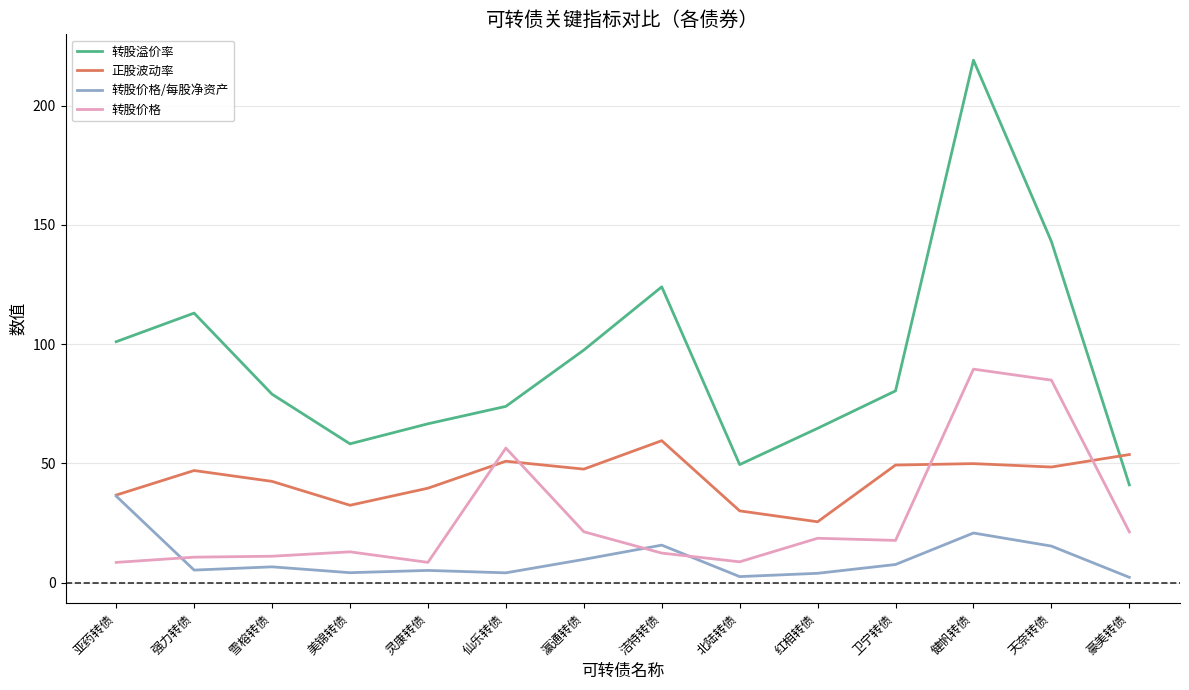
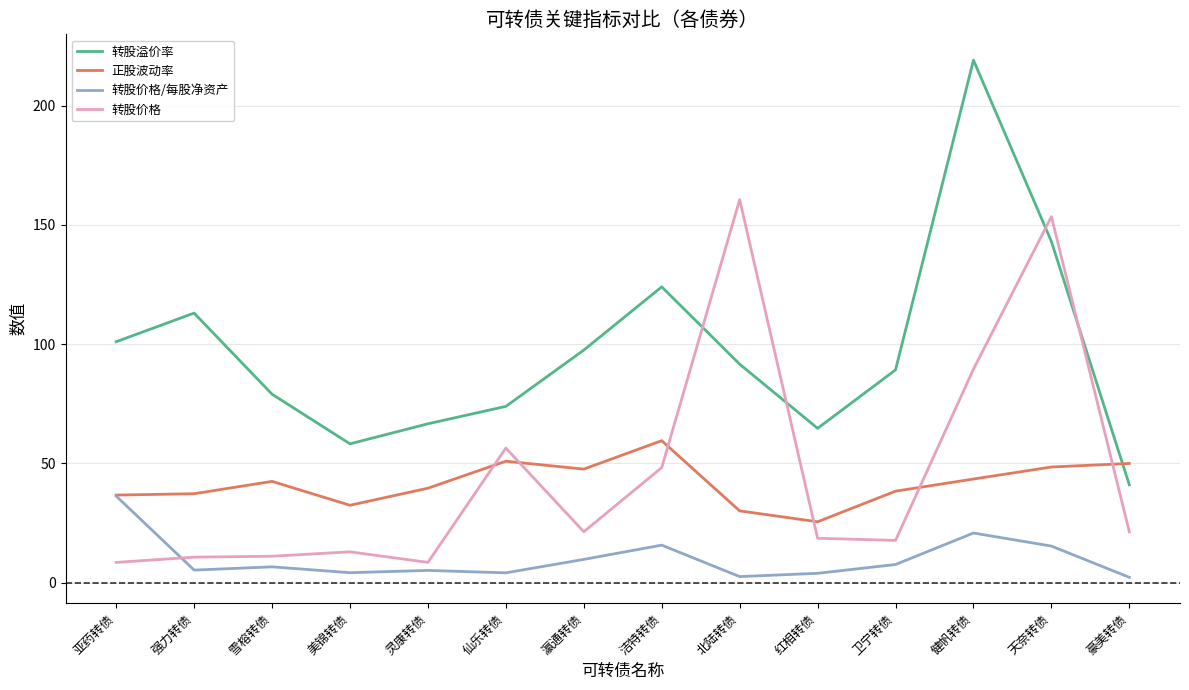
  {
    "转股溢价率": {
      "亚药转债": 101,
      "强力转债": 113,
      "雪榕转债": 79,
      "美锦转债": 58,
      "灵康转债": 67,
      "仙乐转债": 74,
      "瀛通转债": 98,
      "洁特转债": 124,
-     "北陆转债": 50,
+     "北陆转债": 92,
      "红相转债": 65,
-     "卫宁转债": 80,
+     "卫宁转债": 89,
      "健帆转债": 219,
      "天奈转债": 143,
      "豪美转债": 41
    },
    "正股波动率": {
-     "强力转债": 47,
+     "强力转债": 37,
      "雪榕转债": 42,
      "美锦转债": 32,
      "灵康转债": 40,
      "仙乐转债": 51,
      "瀛通转债": 48,
      "洁特转债": 60,
      "北陆转债": 30,
      "红相转债": 26,
-     "卫宁转债": 49,
-     "健帆转债": 50,
+     "卫宁转债": 38,
+     "健帆转债": 43,
      "天奈转债": 48,
-     "豪美转债": 54
+     "豪美转债": 50
    },
    "转股价格/每股净资产": {
      "强力转债": 5,
      "雪榕转债": 7,
      "美锦转债": 4,
      "灵康转债": 5,
      "仙乐转债": 4,
      "瀛通转债": 10,
      "洁特转债": 16,
      "北陆转债": 3,
      "红相转债": 4,
      "卫宁转债": 8,
      "健帆转债": 21,
      "天奈转债": 15,
      "豪美转债": 2
    },
    "转股价格": {
      "亚药转债": 9,
      "强力转债": 11,
      "雪榕转债": 11,
      "美锦转债": 13,
      "灵康转债": 9,
      "仙乐转债": 56,
      "瀛通转债": 21,
-     "洁特转债": 12,
-     "北陆转债": 9,
+     "洁特转债": 48,
+     "北陆转债": 161,
      "红相转债": 19,
      "卫宁转债": 18,
      "健帆转债": 90,
-     "天奈转债": 85,
+     "天奈转债": 153,
      "豪美转债": 21
    }
  }
